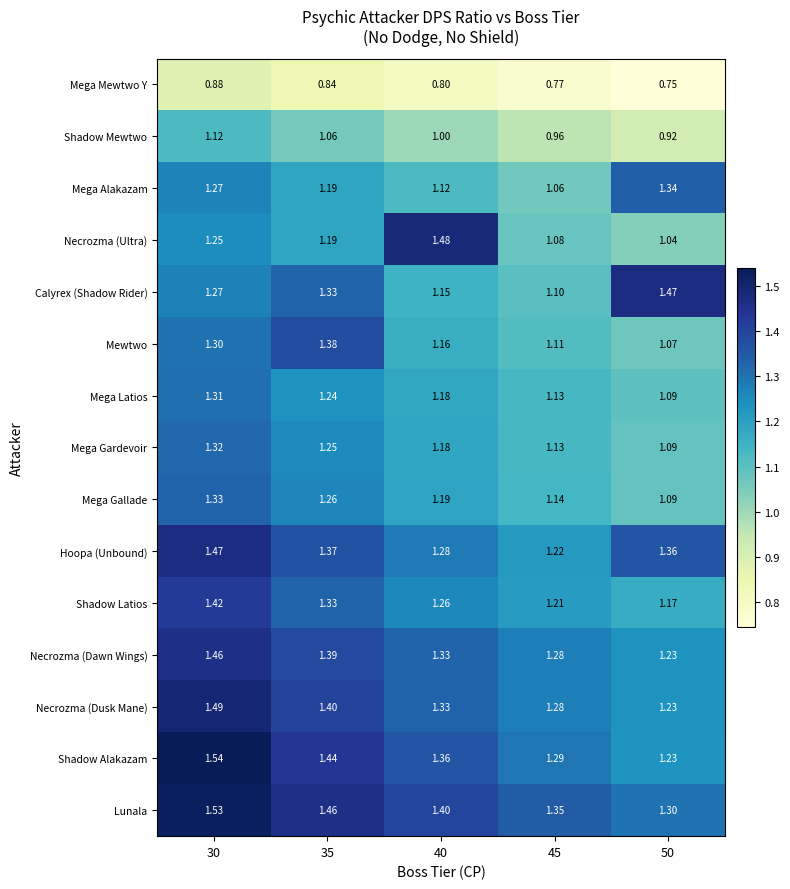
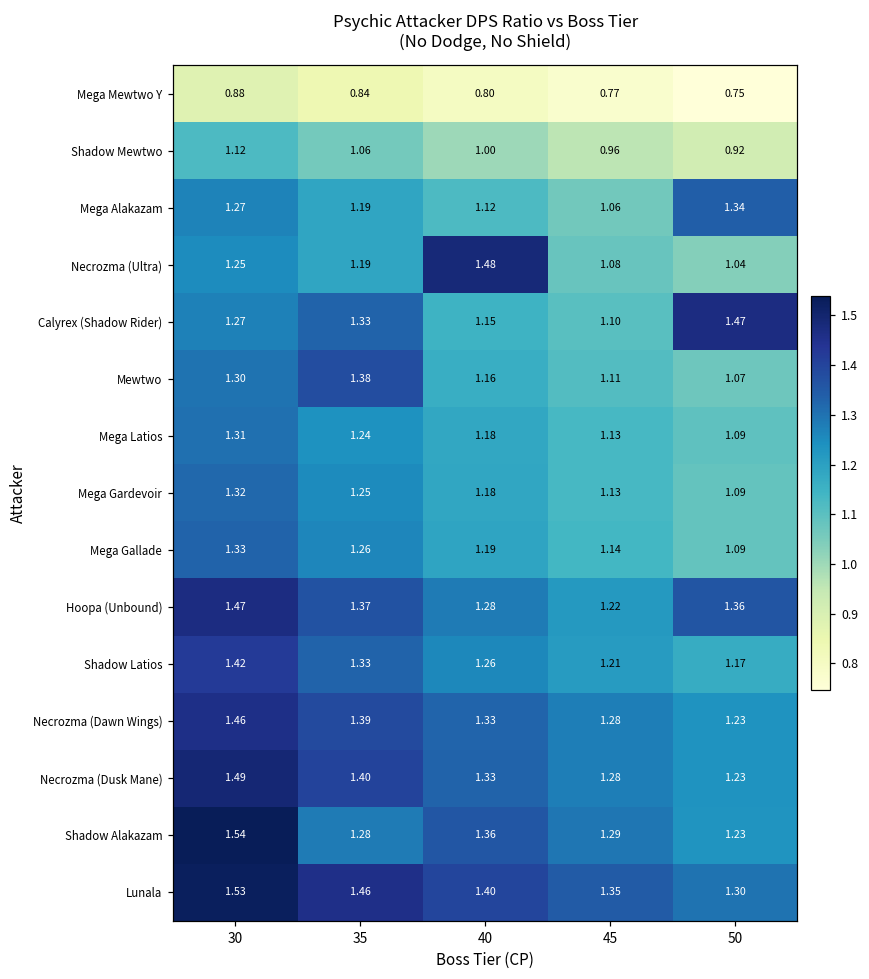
  {
    "Mega Mewtwo Y": {
      "30": 0.88,
      "35": 0.84,
      "40": 0.80,
      "45": 0.77,
      "50": 0.75
    },
    "Shadow Mewtwo": {
      "30": 1.12,
      "35": 1.06,
      "40": 1.00,
      "45": 0.96,
      "50": 0.92
    },
    "Mega Alakazam": {
      "30": 1.27,
      "35": 1.19,
      "40": 1.12,
      "45": 1.06,
      "50": 1.34
    },
    "Necrozma (Ultra)": {
      "30": 1.25,
      "35": 1.19,
      "40": 1.48,
      "45": 1.08,
      "50": 1.04
    },
    "Calyrex (Shadow Rider)": {
      "30": 1.27,
      "35": 1.33,
      "40": 1.15,
      "45": 1.10,
      "50": 1.47
    },
    "Mewtwo": {
      "30": 1.30,
      "35": 1.38,
      "40": 1.16,
      "45": 1.11,
      "50": 1.07
    },
    "Mega Latios": {
      "30": 1.31,
      "35": 1.24,
      "40": 1.18,
      "45": 1.13,
      "50": 1.09
    },
    "Mega Gardevoir": {
      "30": 1.32,
      "35": 1.25,
      "40": 1.18,
      "45": 1.13,
      "50": 1.09
    },
    "Mega Gallade": {
      "30": 1.33,
      "35": 1.26,
      "40": 1.19,
      "45": 1.14,
      "50": 1.09
    },
    "Hoopa (Unbound)": {
      "30": 1.47,
      "35": 1.37,
      "40": 1.28,
      "45": 1.22,
      "50": 1.36
    },
    "Shadow Latios": {
      "30": 1.42,
      "35": 1.33,
      "40": 1.26,
      "45": 1.21,
      "50": 1.17
    },
    "Necrozma (Dawn Wings)": {
      "30": 1.46,
      "35": 1.39,
      "40": 1.33,
      "45": 1.28,
      "50": 1.23
    },
    "Necrozma (Dusk Mane)": {
      "30": 1.49,
      "35": 1.40,
      "40": 1.33,
      "45": 1.28,
      "50": 1.23
    },
    "Shadow Alakazam": {
      "30": 1.54,
-     "35": 1.44,
+     "35": 1.28,
      "40": 1.36,
      "45": 1.29,
      "50": 1.23
    },
    "Lunala": {
      "30": 1.53,
      "35": 1.46,
      "40": 1.40,
      "45": 1.35,
      "50": 1.30
    }
  }
